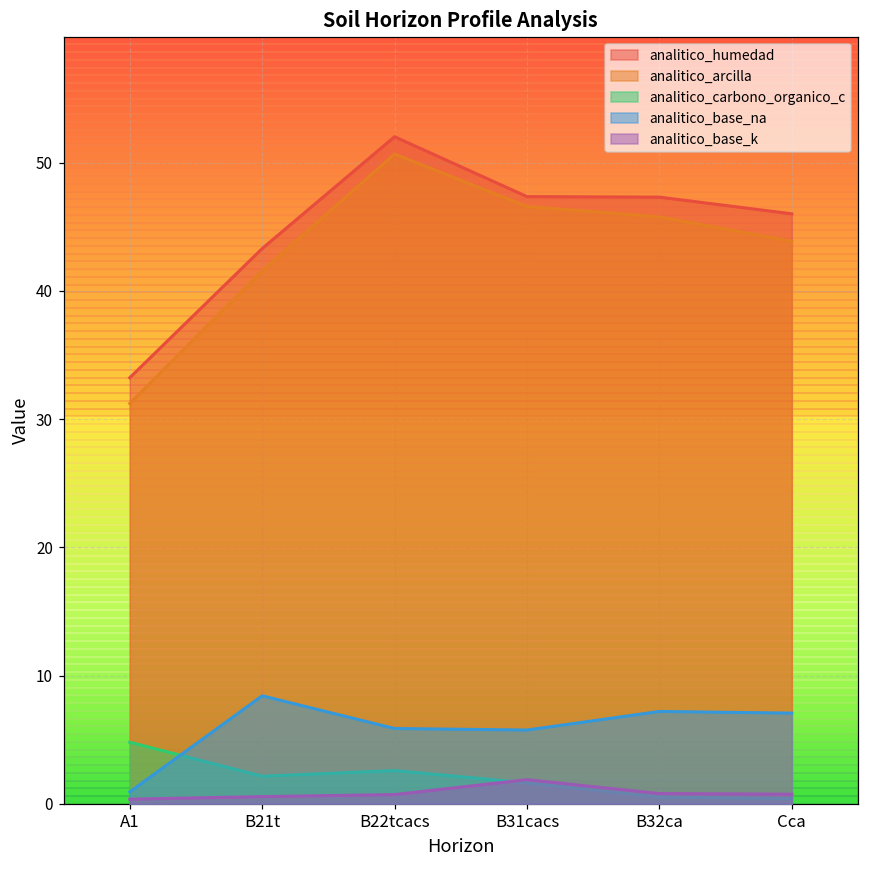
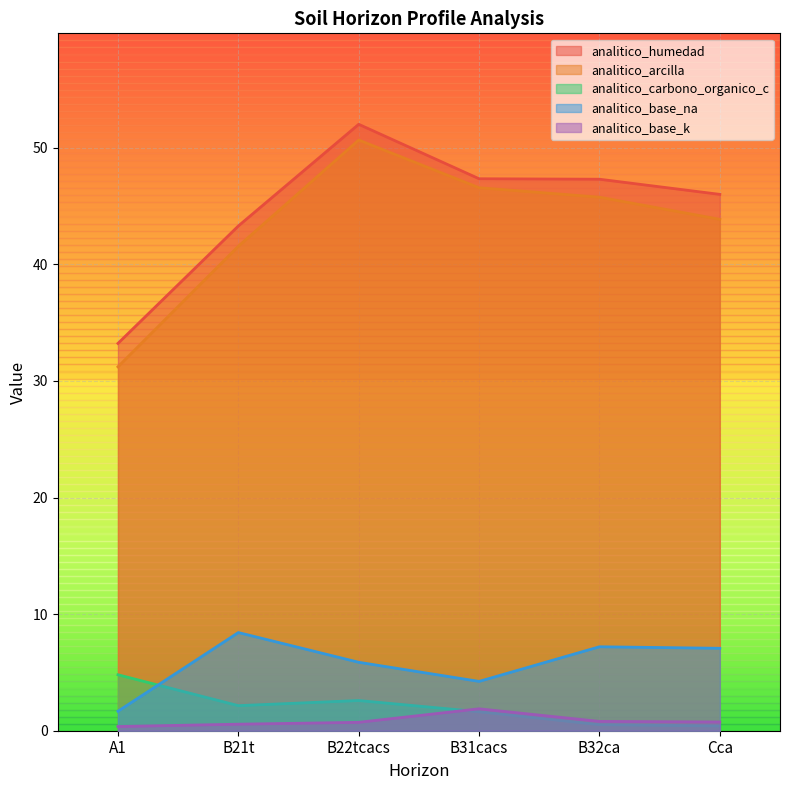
  {
    "analitico_carbono_organico_c": {
      "A1": 4.8,
      "B21t": 2.2,
      "B22tcacs": 2.6,
      "B31cacs": 1.6,
      "B32ca": 0.5,
      "Cca": 0.4
    },
    "analitico_base_na": {
-     "A1": 0.9,
+     "A1": 1.7,
      "B21t": 8.4,
      "B22tcacs": 5.9,
-     "B31cacs": 5.8,
+     "B31cacs": 4.2,
      "B32ca": 7.2,
      "Cca": 7.1
    },
    "analitico_base_k": {
      "A1": 0.4,
      "B21t": 0.6,
      "B22tcacs": 0.7,
      "B31cacs": 1.9,
      "B32ca": 0.8,
      "Cca": 0.8
    }
  }
